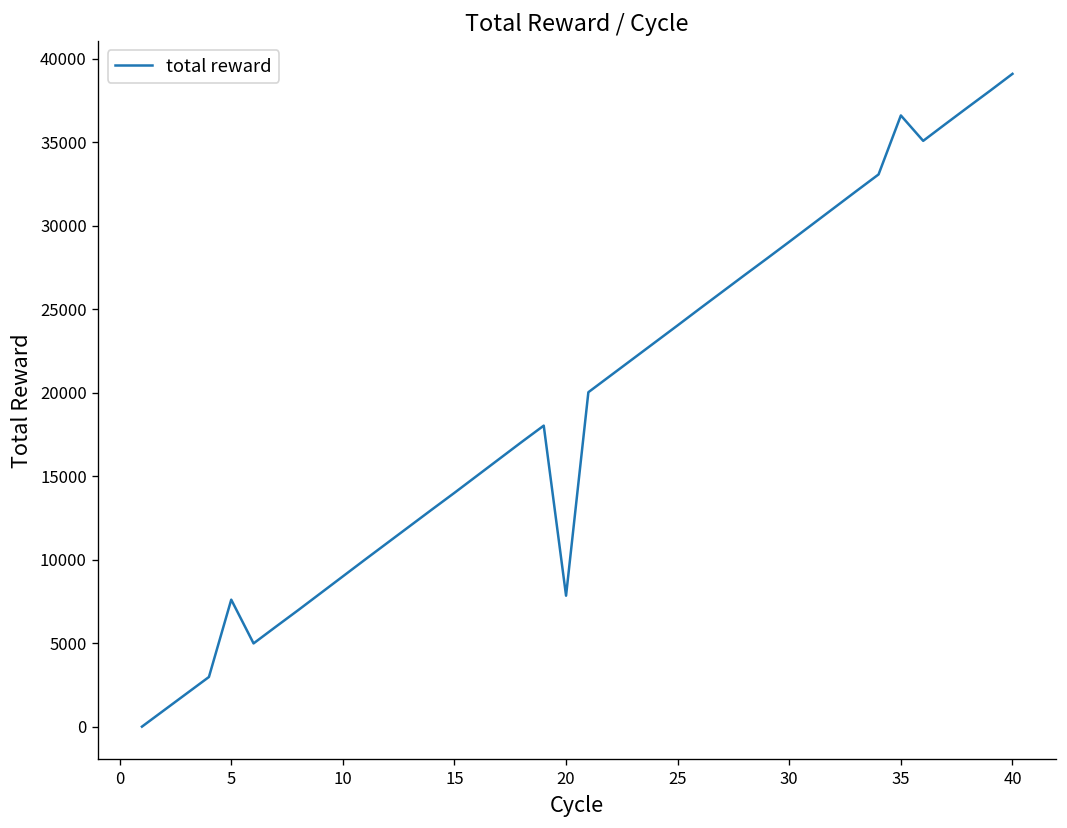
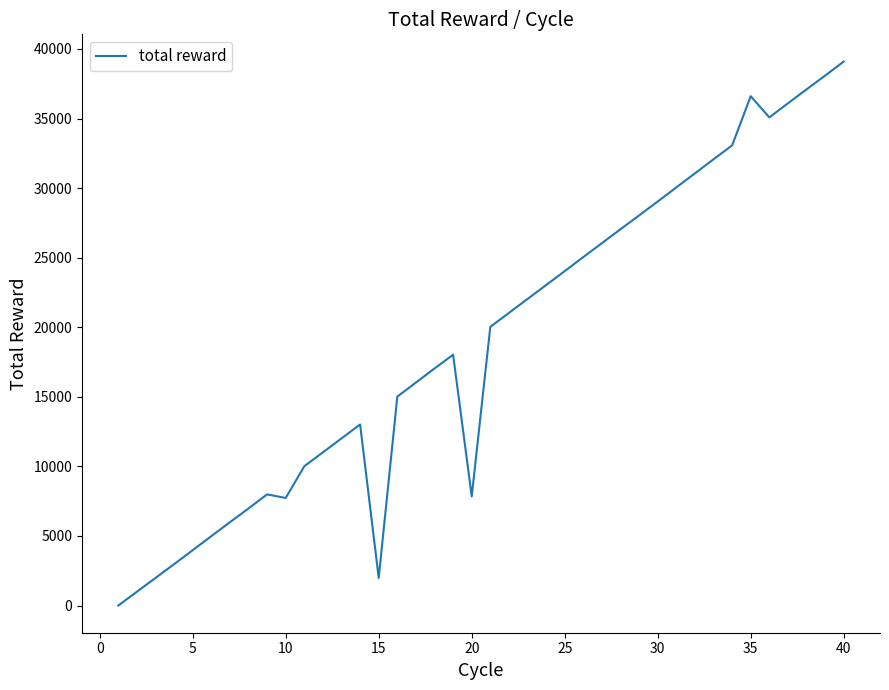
  {
-   "5": 7600,
-   "10": 9000,
-   "15": 14000,
+   "5": 4000,
+   "10": 7700,
+   "15": 2000,
    "20": 7800,
    "25": 24000,
    "30": 29000,
    "35": 36600,
    "40": 39100
  }
